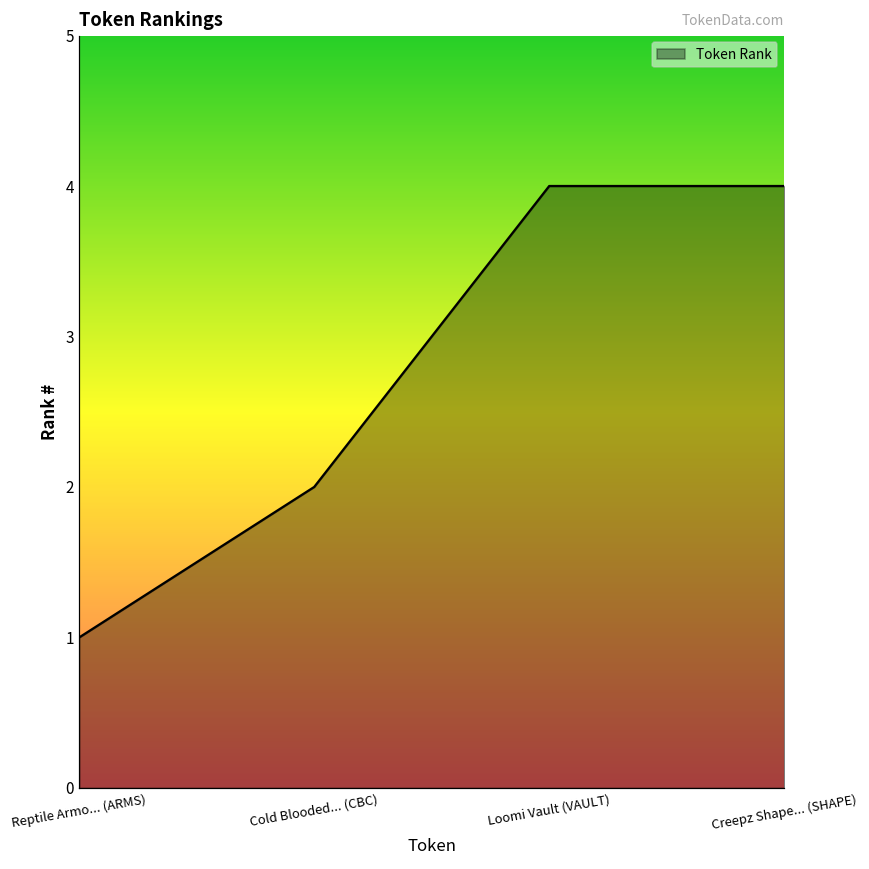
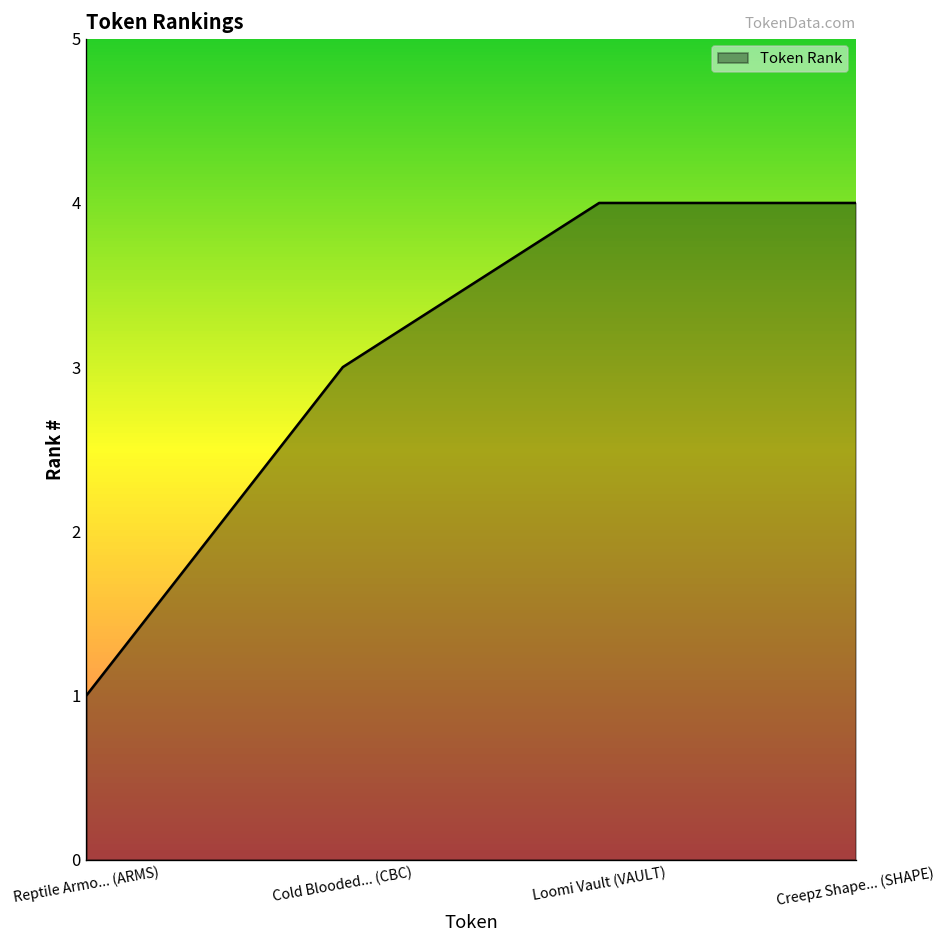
  {
    "Reptile Armo... (ARMS)": 1,
-   "Cold Blooded... (CBC)": 2,
+   "Cold Blooded... (CBC)": 3,
    "Loomi Vault (VAULT)": 4,
    "Creepz Shape... (SHAPE)": 4
  }
